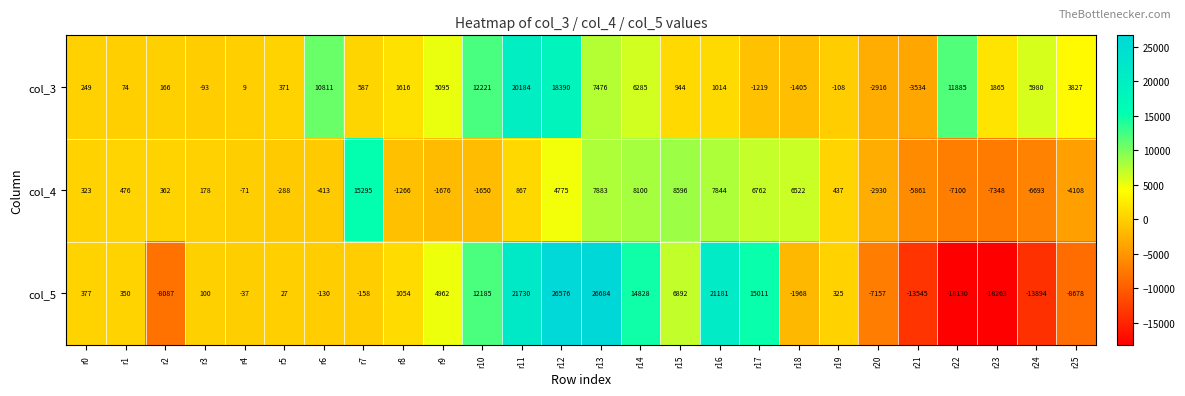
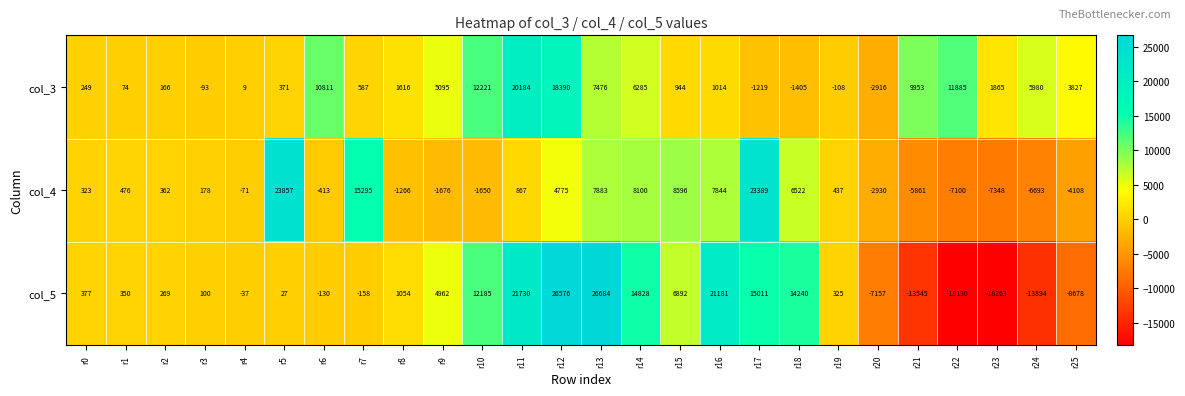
  {
    "col_3": {
      "r0": 249,
      "r1": 74,
      "r2": 166,
      "r3": -93,
      "r4": 9,
      "r5": 371,
      "r6": 10811,
      "r7": 587,
      "r8": 1616,
      "r9": 5095,
      "r10": 12221,
      "r11": 20184,
      "r12": 18390,
      "r13": 7476,
      "r14": 6285,
      "r15": 944,
      "r16": 1014,
      "r17": -1219,
      "r18": -1405,
      "r19": -108,
      "r20": -2916,
-     "r21": -3534,
+     "r21": 9953,
      "r22": 11885,
      "r23": 1865,
      "r24": 5980,
      "r25": 3827
    },
    "col_4": {
      "r0": 323,
      "r1": 476,
      "r2": 362,
      "r3": 178,
      "r4": -71,
-     "r5": -288,
+     "r5": 23857,
      "r6": -413,
      "r7": 15295,
      "r8": -1266,
      "r9": -1676,
      "r10": -1650,
      "r11": 867,
      "r12": 4775,
      "r13": 7883,
      "r14": 8100,
      "r15": 8596,
      "r16": 7844,
-     "r17": 6762,
+     "r17": 23389,
      "r18": 6522,
      "r19": 437,
      "r20": -2930,
      "r21": -5861,
      "r22": -7100,
      "r23": -7348,
      "r24": -6693,
      "r25": -4108
    },
    "col_5": {
      "r0": 377,
      "r1": 350,
-     "r2": -8087,
+     "r2": 269,
      "r3": 100,
      "r4": -37,
      "r5": 27,
      "r6": -130,
      "r7": -158,
      "r8": 1054,
      "r9": 4962,
      "r10": 12185,
      "r11": 21730,
      "r12": 26576,
      "r13": 26684,
      "r14": 14828,
      "r15": 6892,
      "r16": 21181,
      "r17": 15011,
-     "r18": -1968,
+     "r18": 14240,
      "r19": 325,
      "r20": -7157,
      "r21": -13545,
      "r22": -18130,
      "r23": -18263,
      "r24": -13894,
      "r25": -8678
    }
  }
